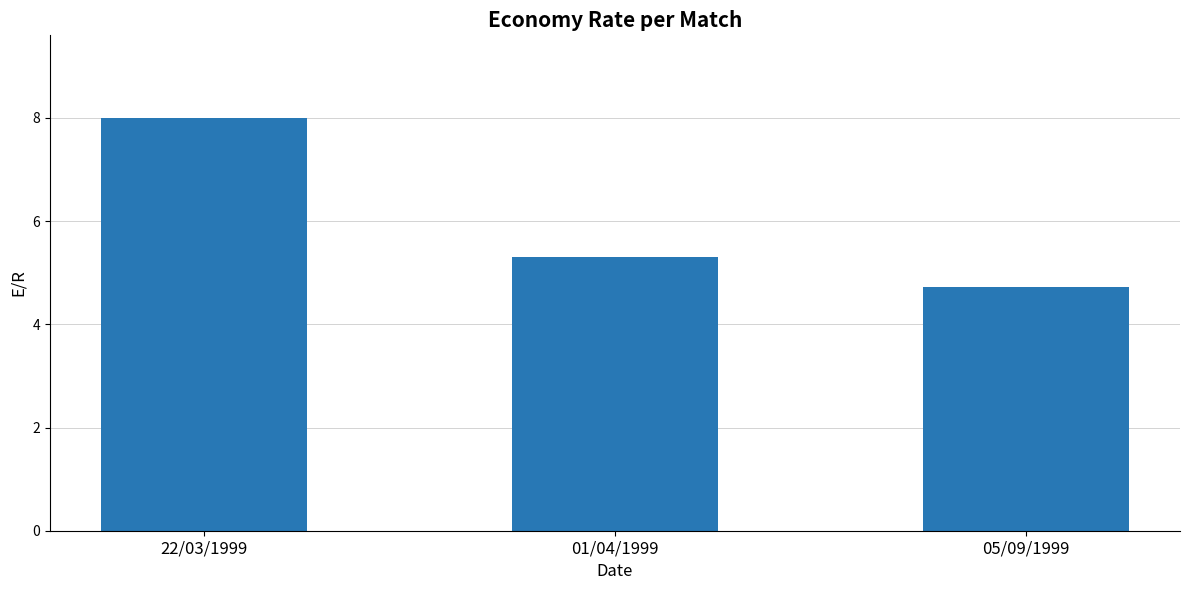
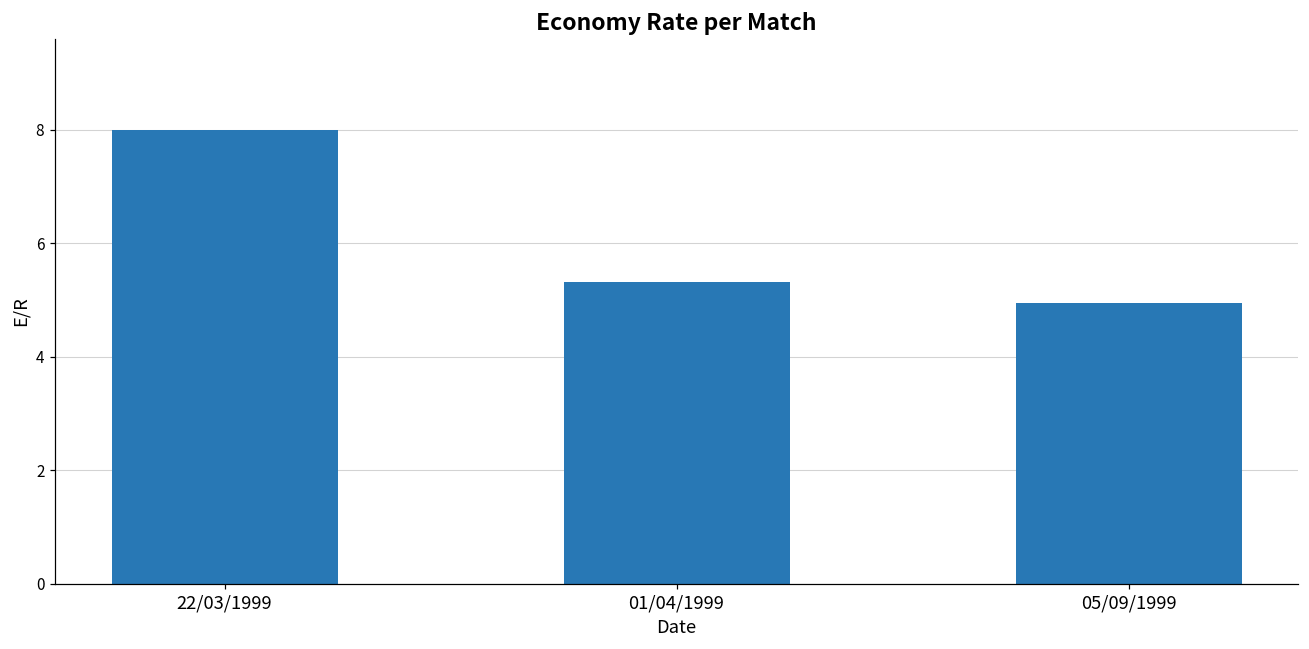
  {
    "22/03/1999": 8.0,
    "01/04/1999": 5.3,
-   "05/09/1999": 4.7
+   "05/09/1999": 5.0
  }
